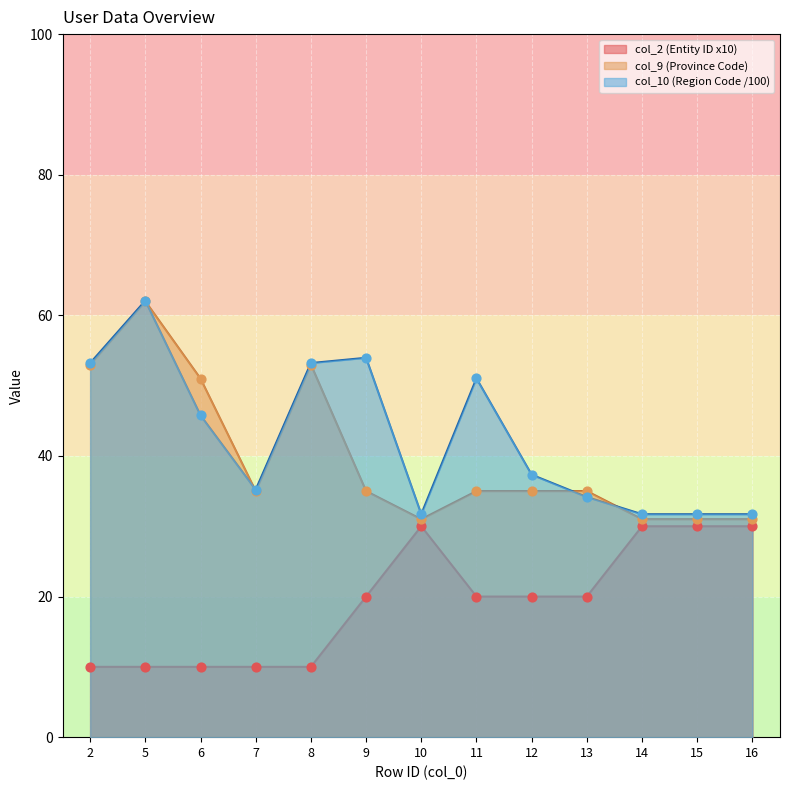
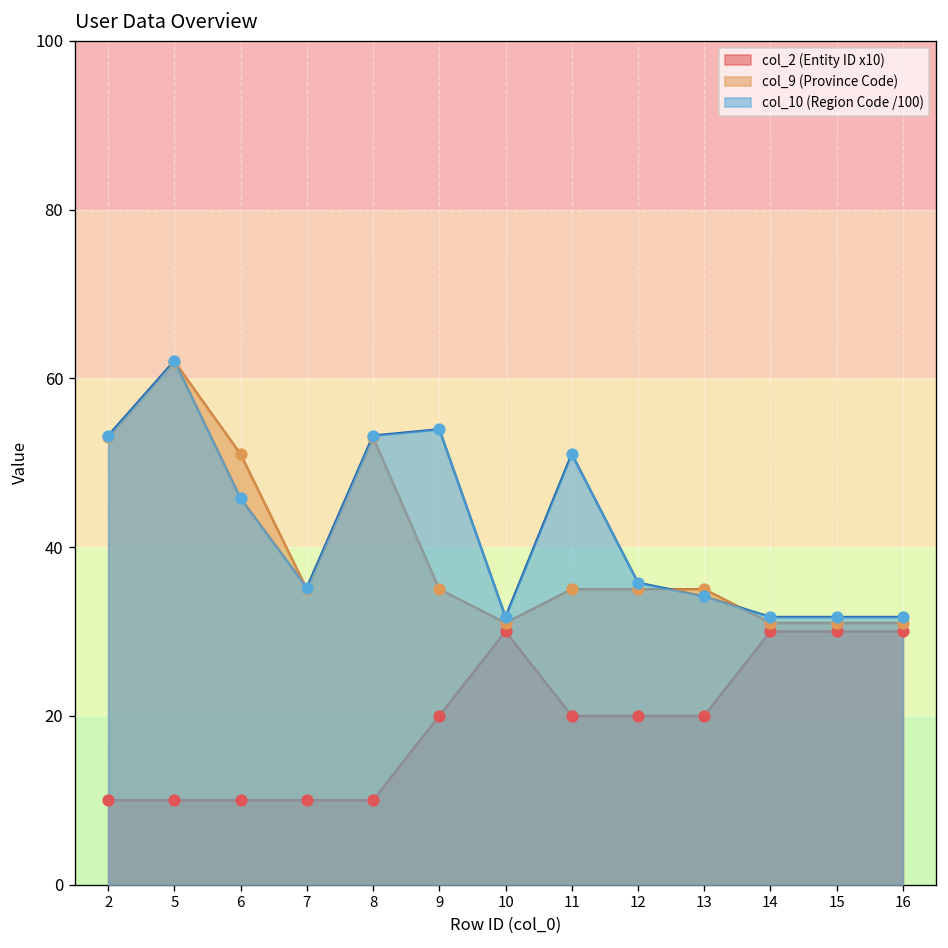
  {
    "col_10 (Region Code /100)": {
      "6": 46,
      "9": 54,
      "10": 32,
      "11": 51,
-     "12": 37,
+     "12": 36,
      "13": 34,
      "14": 32,
      "15": 32,
      "16": 32
    }
  }
